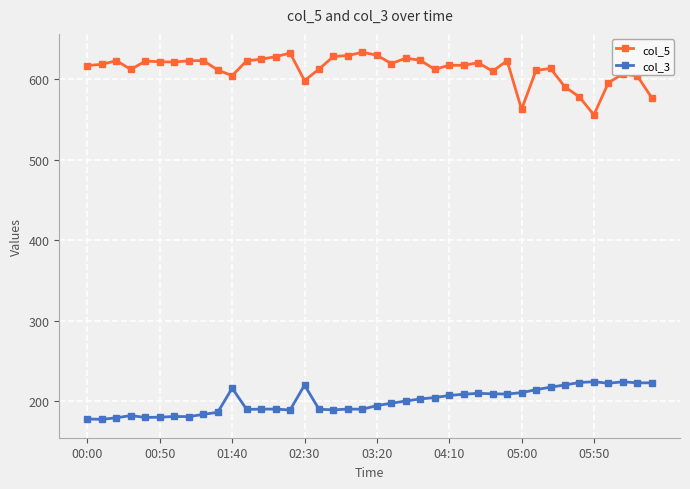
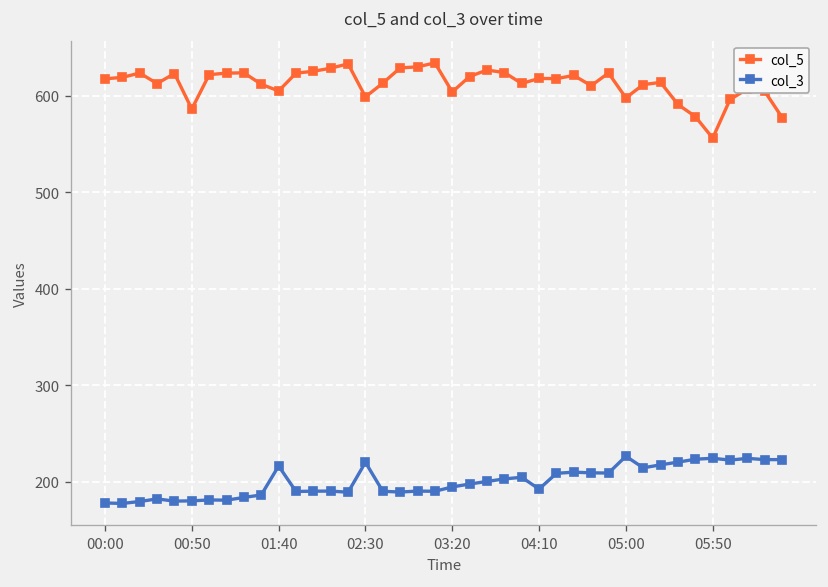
  {
    "col_5": {
      "00:00": 620,
-     "00:50": 620,
+     "00:50": 590,
      "01:40": 600,
      "02:30": 600,
-     "03:20": 630,
+     "03:20": 600,
      "04:10": 620,
-     "05:00": 560,
+     "05:00": 600,
      "05:50": 560
    },
    "col_3": {
      "00:00": 180,
      "00:50": 180,
      "01:40": 220,
      "02:30": 220,
      "03:20": 190,
-     "04:10": 210,
-     "05:00": 210,
+     "04:10": 190,
+     "05:00": 230,
      "05:50": 220
    }
  }
